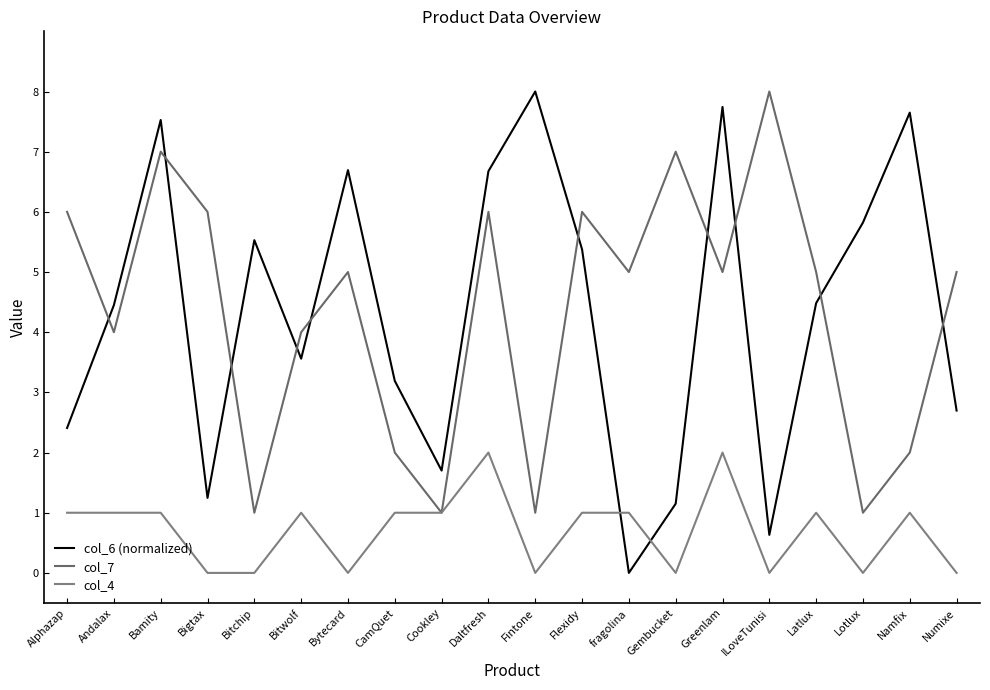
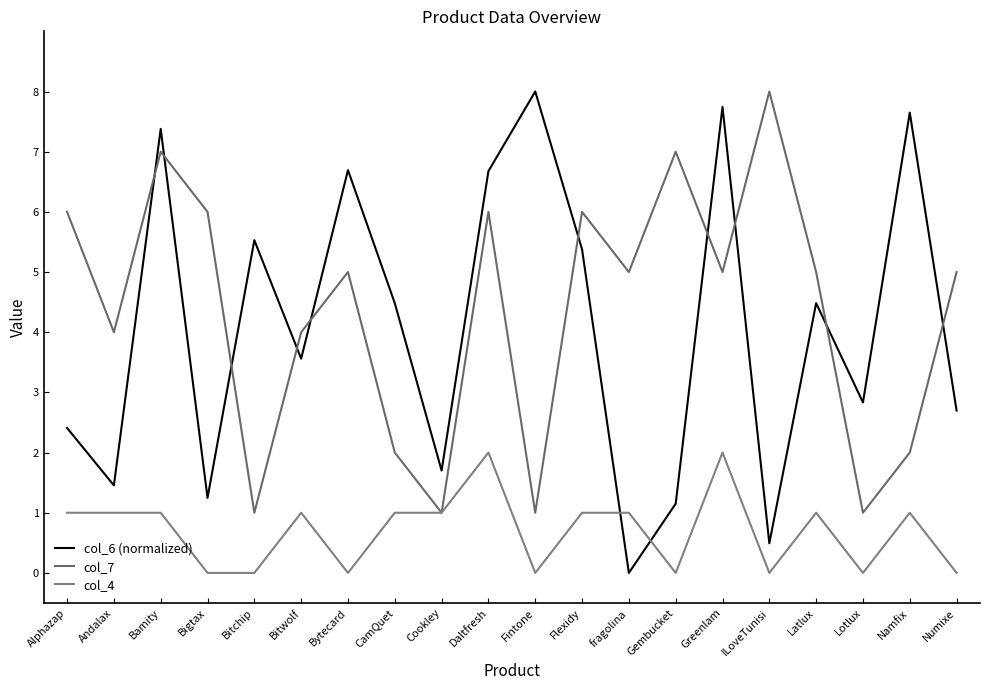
  {
    "col_6 (normalized)": {
      "Alphazap": 2.4,
-     "Andalax": 4.5,
-     "Bamity": 7.5,
+     "Andalax": 1.5,
+     "Bamity": 7.4,
      "Bigtax": 1.2,
      "Bitchip": 5.5,
      "Bitwolf": 3.6,
      "Bytecard": 6.7,
-     "CamQuet": 3.2,
+     "CamQuet": 4.5,
      "Cookley": 1.7,
      "Daltfresh": 6.7,
      "Fintone": 8.0,
      "Flexidy": 5.4,
      "fragolina": 0.0,
      "Gembucket": 1.2,
      "Greenlam": 7.7,
-     "ILoveTunisi": 0.6,
+     "ILoveTunisi": 0.5,
      "Latlux": 4.5,
-     "Lotlux": 5.8,
+     "Lotlux": 2.8,
      "Namfix": 7.6,
      "Numixe": 2.7
    }
  }
